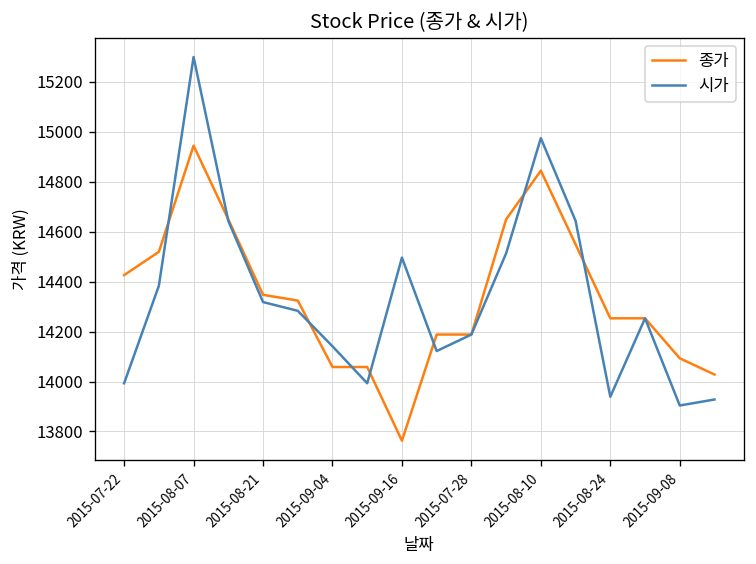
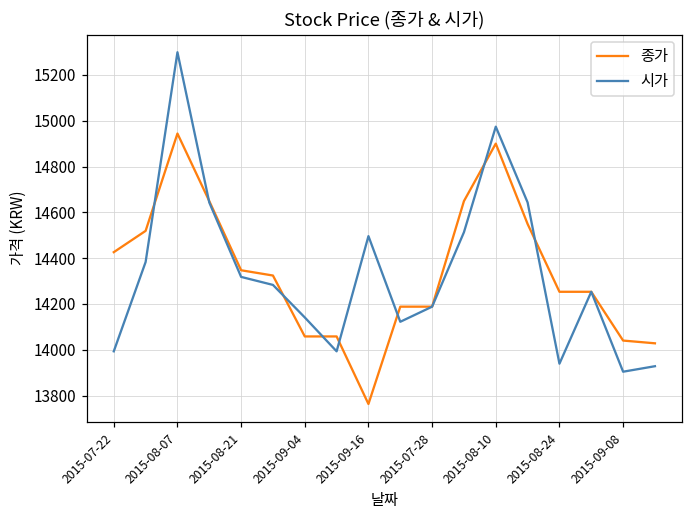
  {
    "종가": {
      "2015-07-22": 14430,
      "2015-08-07": 14940,
      "2015-08-21": 14350,
      "2015-09-04": 14060,
      "2015-09-16": 13760,
-     "2015-08-10": 14840,
+     "2015-08-10": 14900,
      "2015-08-24": 14250,
-     "2015-09-08": 14090
+     "2015-09-08": 14040
    },
    "시가": {
      "2015-07-22": 13990,
      "2015-08-07": 15300,
      "2015-08-21": 14320,
      "2015-09-04": 14140,
      "2015-09-16": 14500,
      "2015-08-10": 14970,
      "2015-08-24": 13940,
      "2015-09-08": 13900
    }
  }
